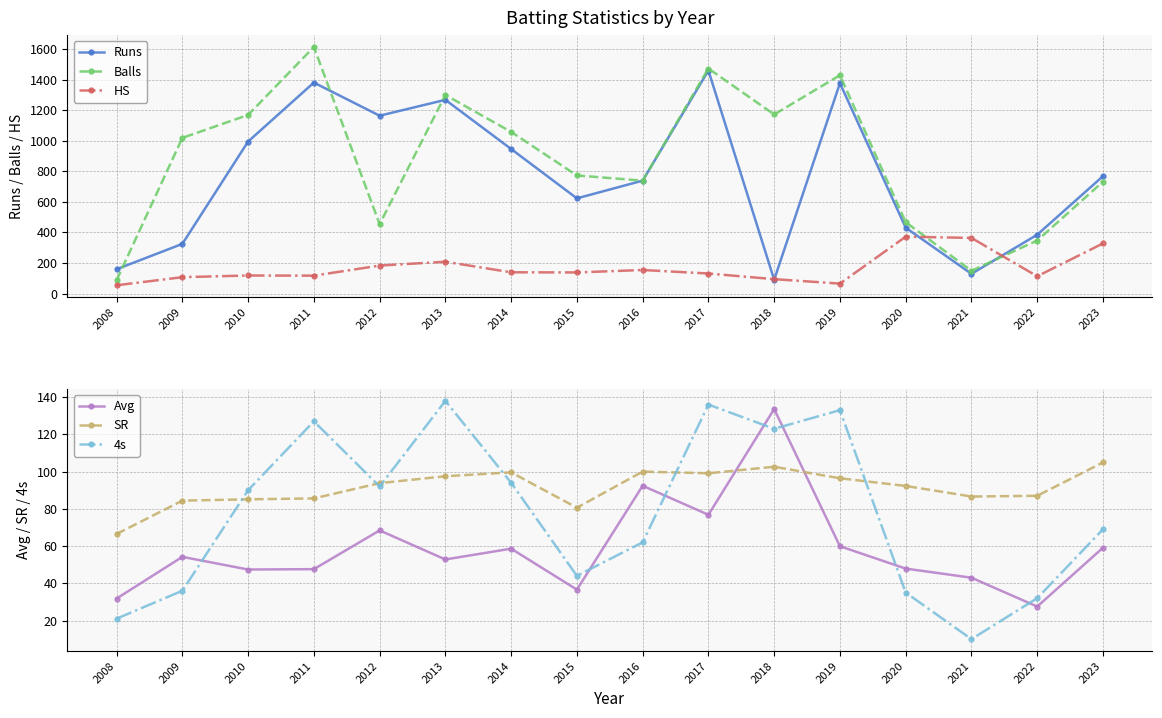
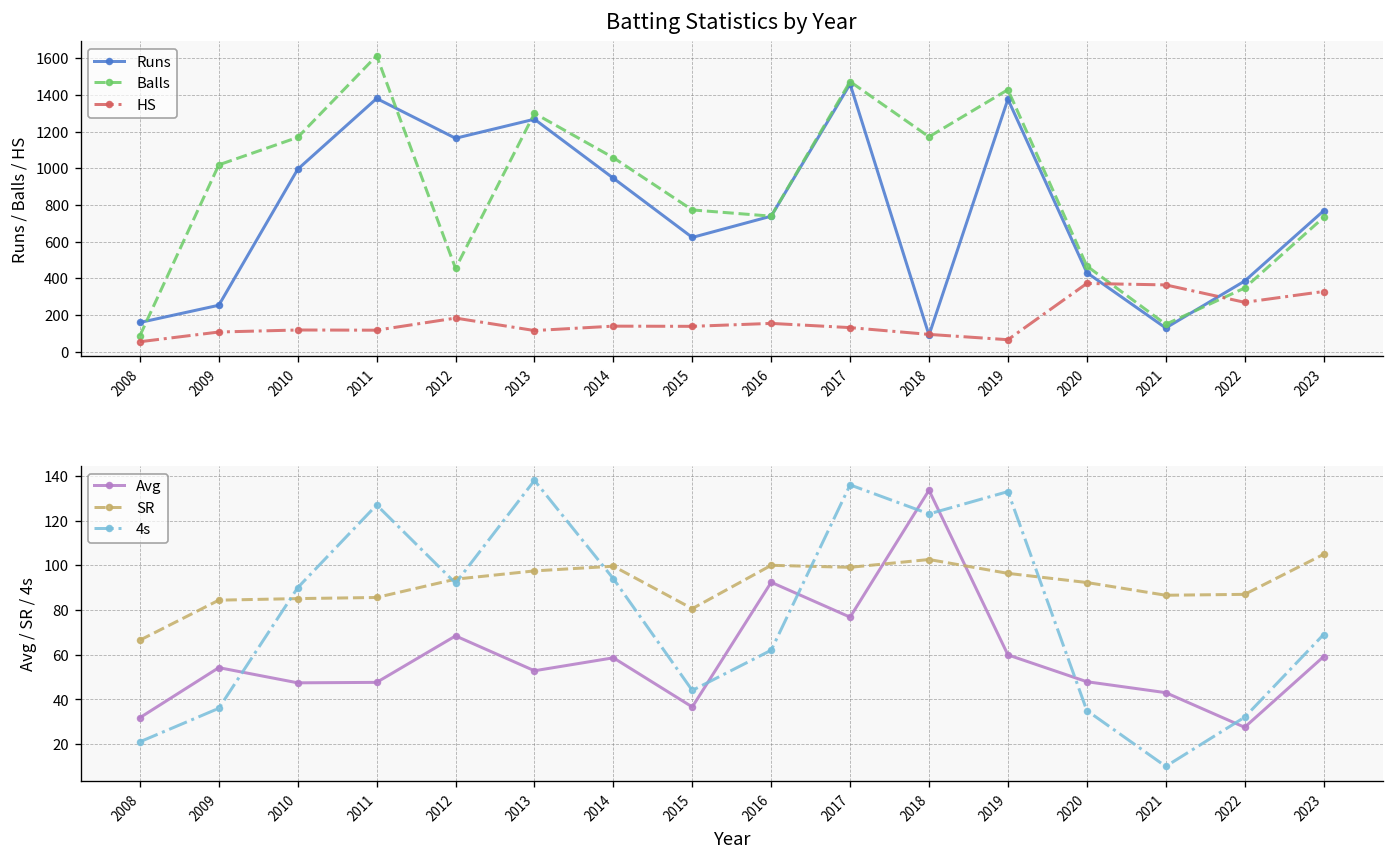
  {
    "Batting Statistics by Year": {
      "Runs": {
        "2008": 160,
-       "2009": 330,
+       "2009": 250,
        "2010": 1000,
        "2011": 1380,
        "2012": 1160,
        "2013": 1270,
        "2014": 950,
        "2015": 620,
        "2019": 1380,
        "2020": 430,
        "2021": 130,
        "2022": 390,
        "2023": 770
      },
      "Balls": {
        "2008": 90,
        "2009": 1020,
        "2010": 1170,
        "2011": 1610,
        "2012": 450,
        "2013": 1300,
        "2014": 1060,
        "2015": 770,
        "2018": 1170,
        "2019": 1430,
        "2020": 470,
        "2021": 150,
        "2022": 350,
        "2023": 730
      },
      "HS": {
        "2008": 50,
        "2009": 110,
        "2010": 120,
        "2011": 120,
        "2012": 180,
-       "2013": 210,
+       "2013": 120,
        "2014": 140,
        "2015": 140,
        "2016": 150,
        "2017": 130,
        "2019": 70,
        "2020": 370,
        "2021": 360,
-       "2022": 110,
+       "2022": 270,
        "2023": 330
      }
    }
  }
